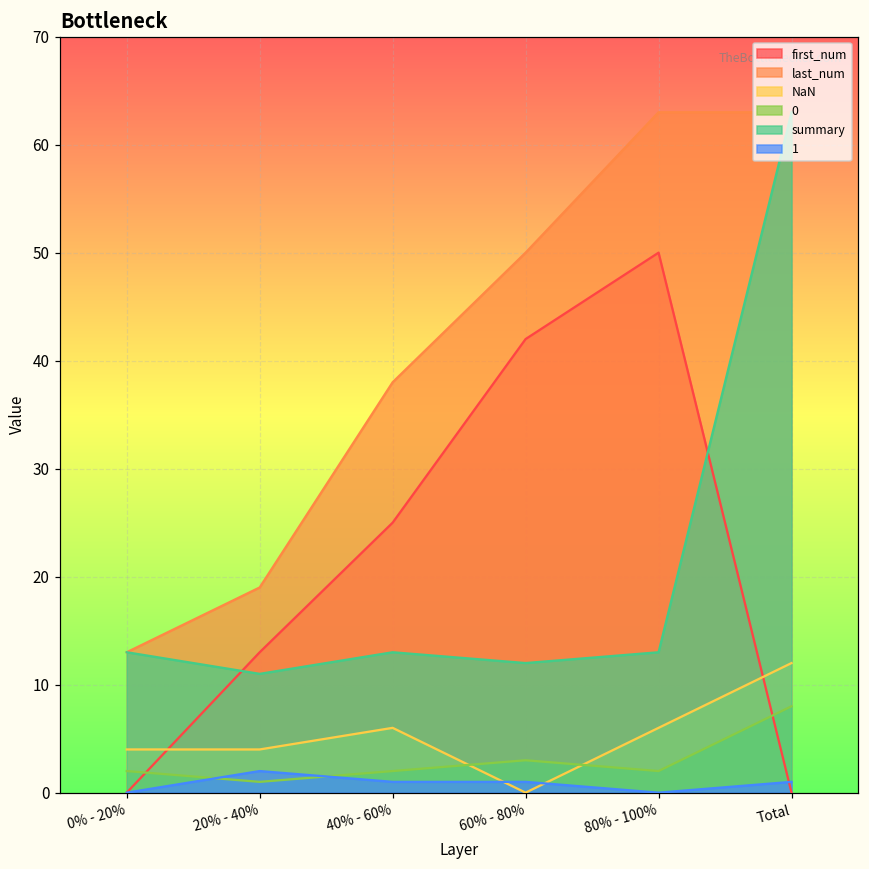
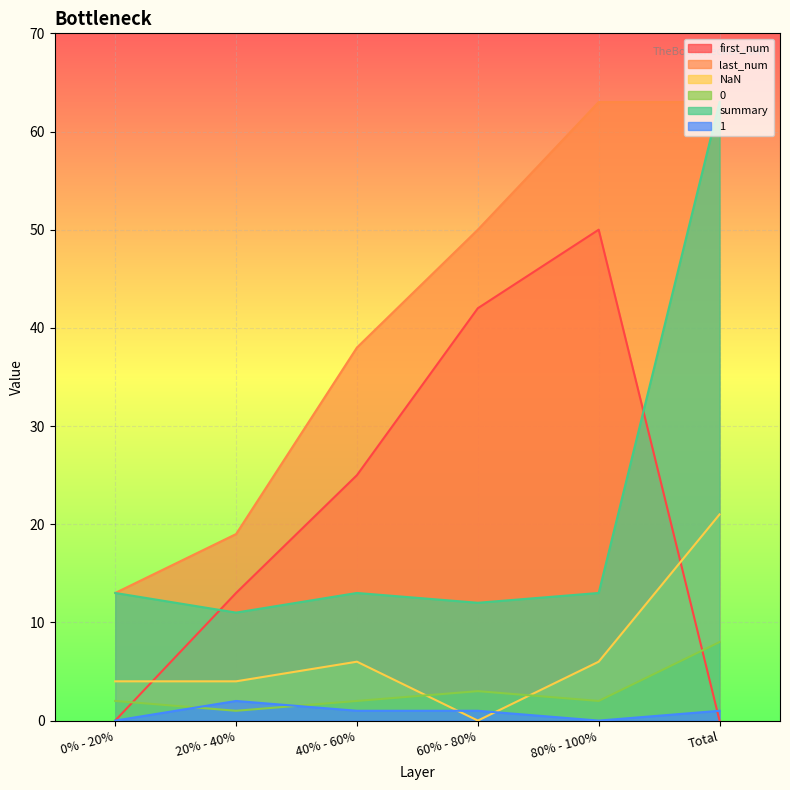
  {
    "first_num": {
      "20% - 40%": 13,
      "40% - 60%": 25,
      "60% - 80%": 42,
      "80% - 100%": 50,
      "Total": 0
    },
    "last_num": {
      "20% - 40%": 19,
      "40% - 60%": 38,
      "60% - 80%": 50,
      "80% - 100%": 63
    },
    "NaN": {
      "0% - 20%": 4,
      "20% - 40%": 4,
      "40% - 60%": 6,
      "60% - 80%": 0,
      "80% - 100%": 6,
-     "Total": 12
+     "Total": 21
    },
    "0": {
      "0% - 20%": 2,
      "20% - 40%": 1,
      "40% - 60%": 2,
      "60% - 80%": 3,
      "80% - 100%": 2,
      "Total": 8
    },
    "summary": {
      "20% - 40%": 11,
      "40% - 60%": 13,
      "60% - 80%": 12,
      "80% - 100%": 13
    },
    "1": {
      "20% - 40%": 2,
      "40% - 60%": 1,
      "60% - 80%": 1,
      "80% - 100%": 0,
      "Total": 1
    }
  }
